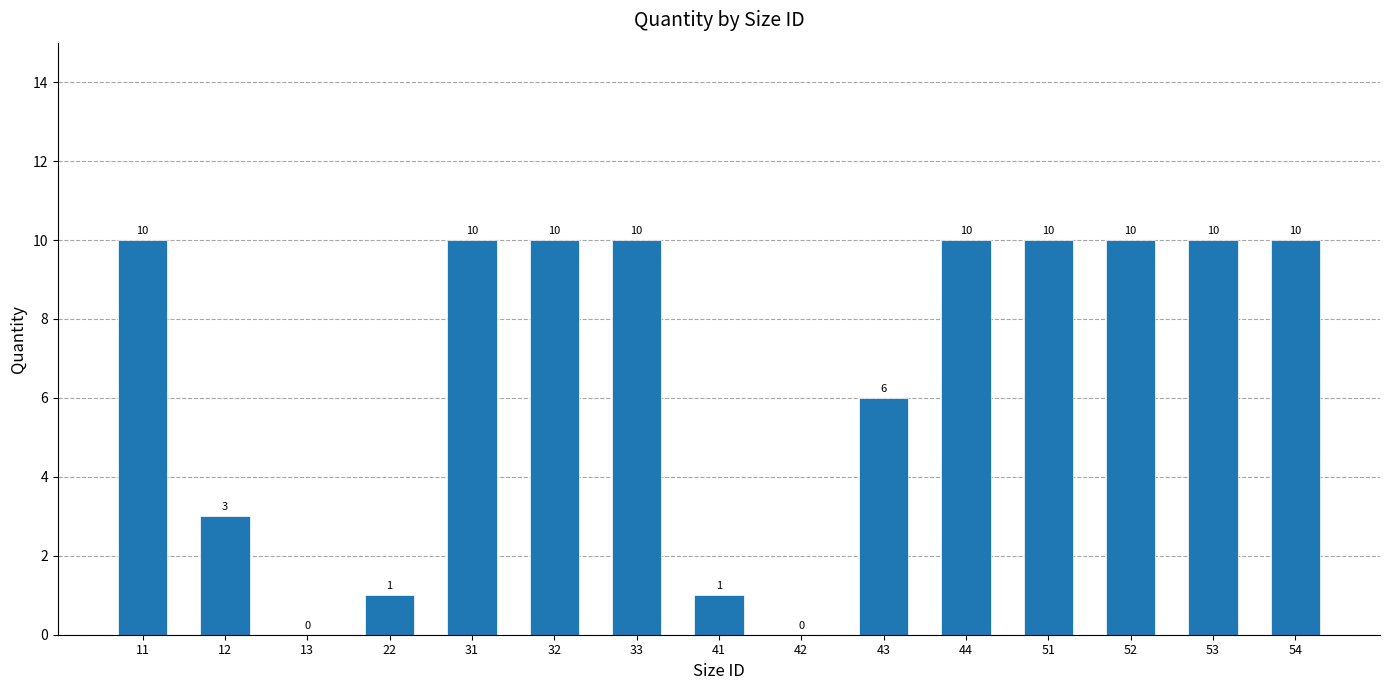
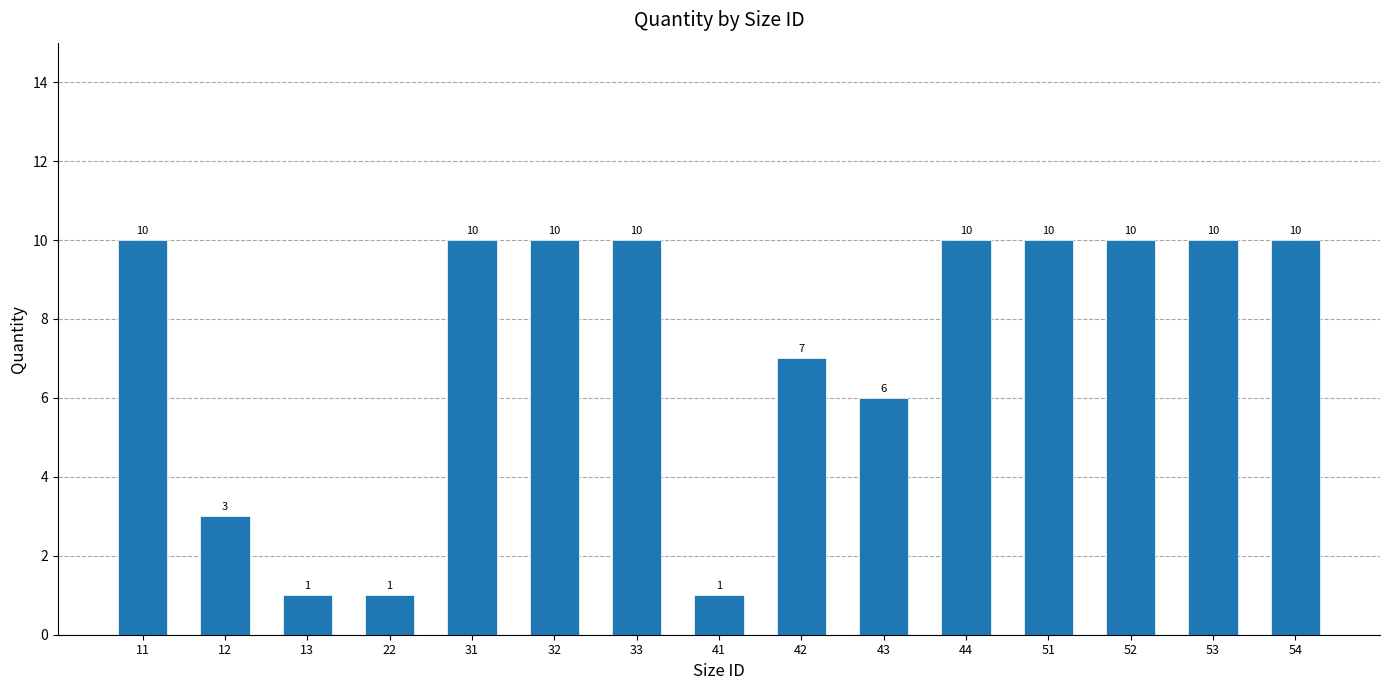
  {
    "11": 10,
    "12": 3,
-   "13": 0,
+   "13": 1,
    "22": 1,
    "31": 10,
    "32": 10,
    "33": 10,
    "41": 1,
-   "42": 0,
+   "42": 7,
    "43": 6,
    "44": 10,
    "51": 10,
    "52": 10,
    "53": 10,
    "54": 10
  }
